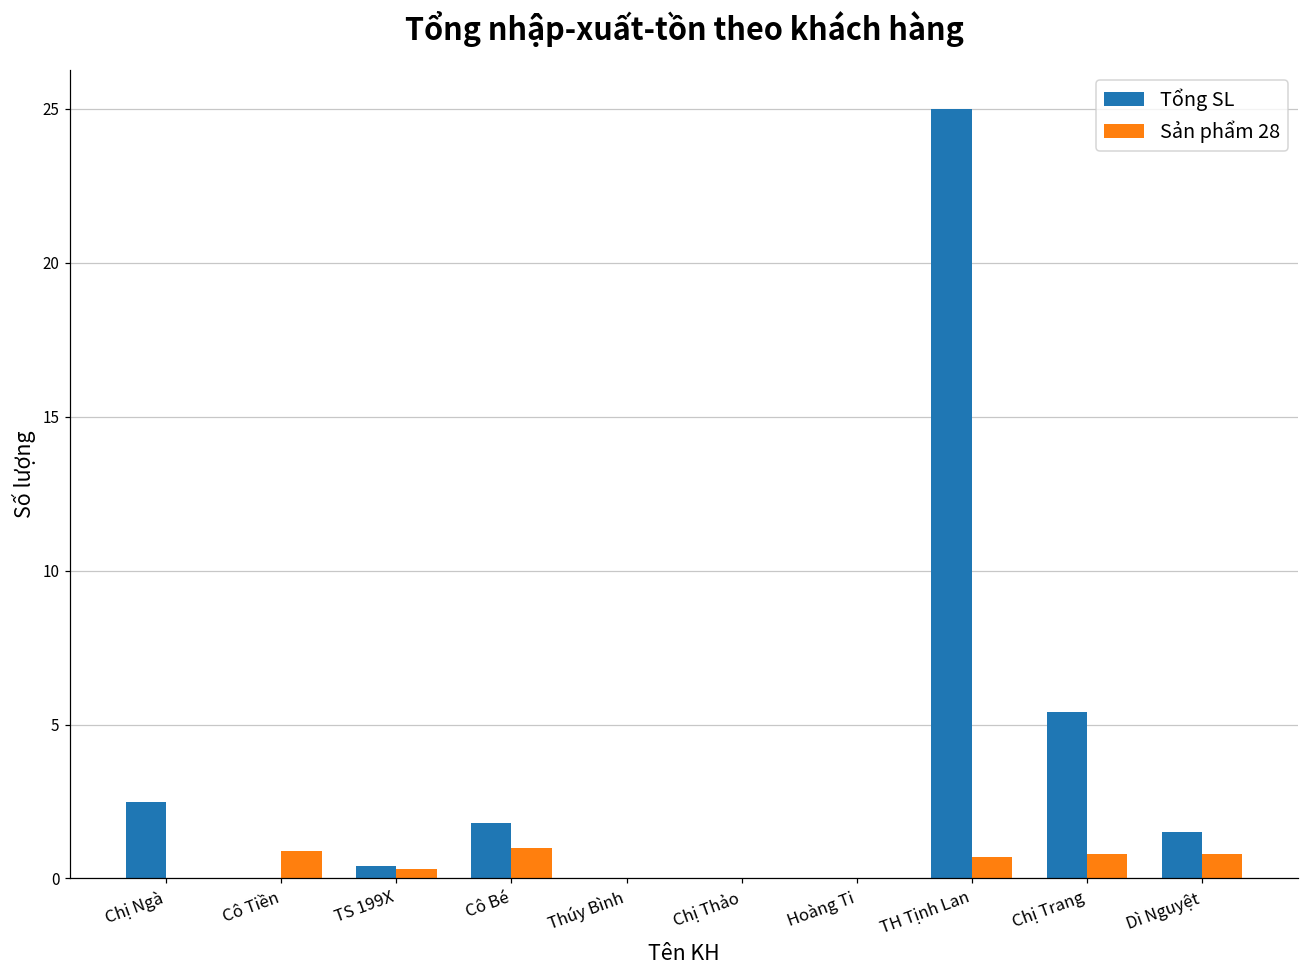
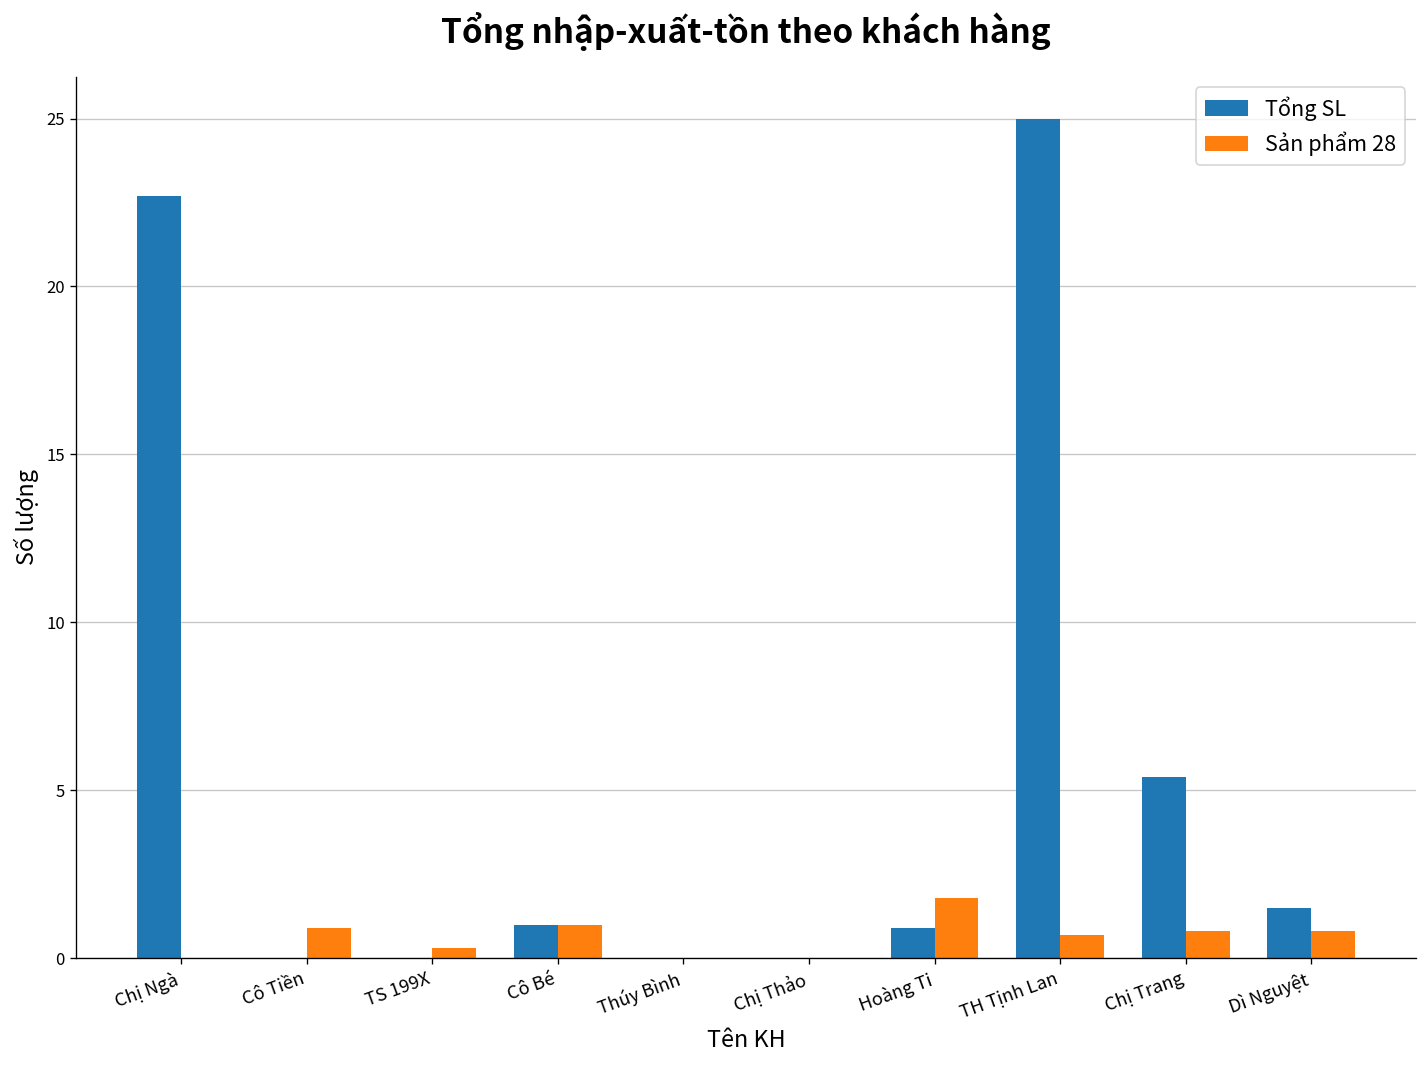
  {
    "Tổng SL": {
-     "Chị Ngà": 2.5,
+     "Chị Ngà": 22.7,
      "Cô Tiền": 0.0,
-     "TS 199X": 0.4,
-     "Cô Bé": 1.8,
+     "TS 199X": 0.0,
+     "Cô Bé": 1.0,
      "Thúy Bình": 0.0,
      "Chị Thảo": 0.0,
-     "Hoàng Ti": 0.0,
+     "Hoàng Ti": 0.9,
      "TH Tịnh Lan": 25.0,
      "Chị Trang": 5.4,
      "Dì Nguyệt": 1.5
    },
    "Sản phẩm 28": {
      "Chị Ngà": 0.0,
      "Cô Tiền": 0.9,
      "TS 199X": 0.3,
      "Cô Bé": 1.0,
      "Thúy Bình": 0.0,
      "Chị Thảo": 0.0,
-     "Hoàng Ti": 0.0,
+     "Hoàng Ti": 1.8,
      "TH Tịnh Lan": 0.7,
      "Chị Trang": 0.8,
      "Dì Nguyệt": 0.8
    }
  }
